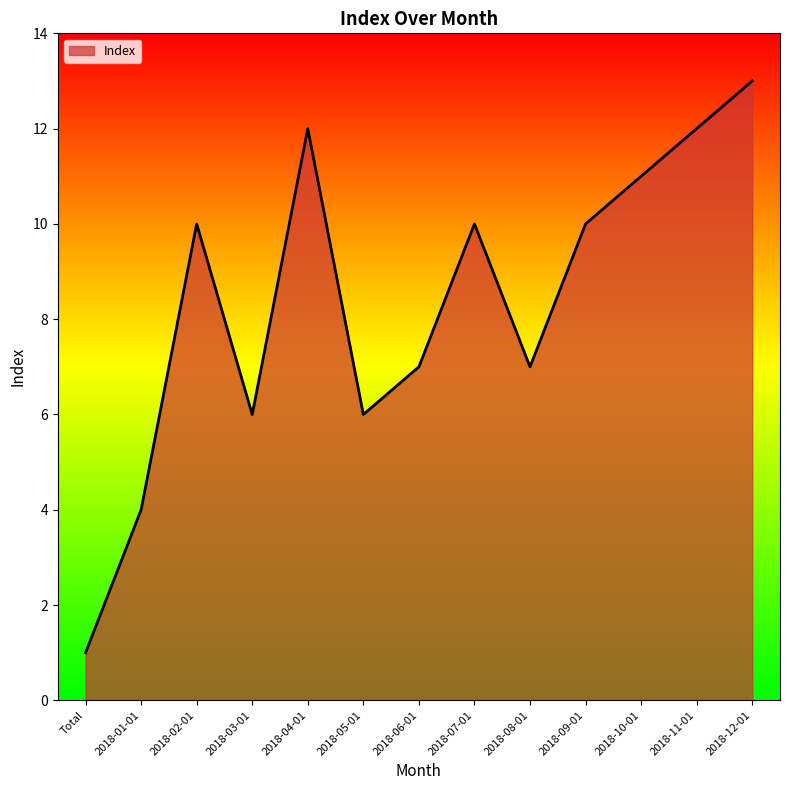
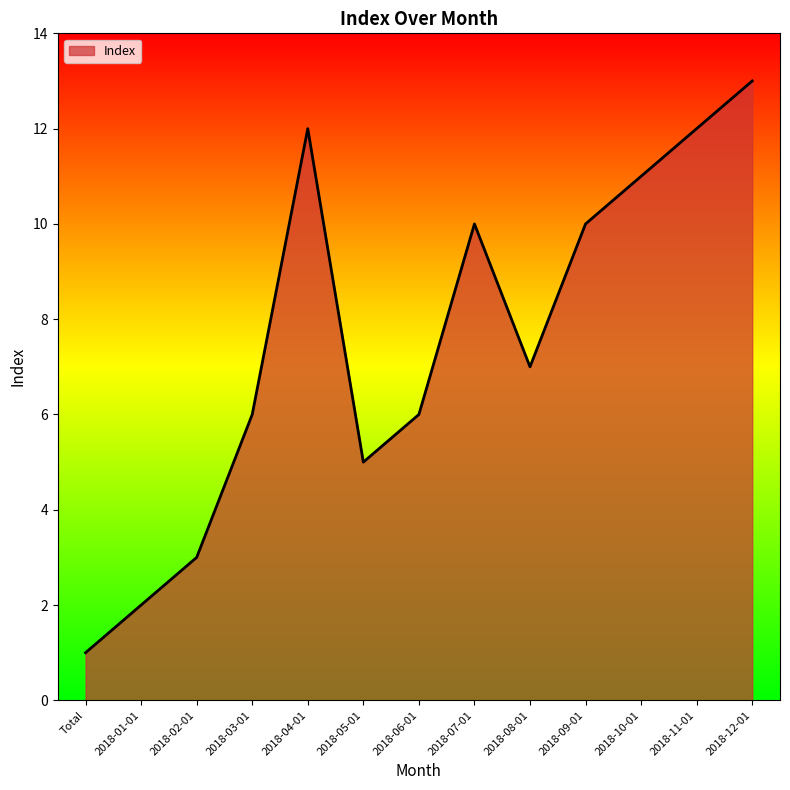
  {
    "Total": 1,
-   "2018-01-01": 4,
-   "2018-02-01": 10,
+   "2018-01-01": 2,
+   "2018-02-01": 3,
    "2018-03-01": 6,
    "2018-04-01": 12,
-   "2018-05-01": 6,
-   "2018-06-01": 7,
+   "2018-05-01": 5,
+   "2018-06-01": 6,
    "2018-07-01": 10,
    "2018-08-01": 7,
    "2018-09-01": 10,
    "2018-10-01": 11,
    "2018-11-01": 12,
    "2018-12-01": 13
  }
